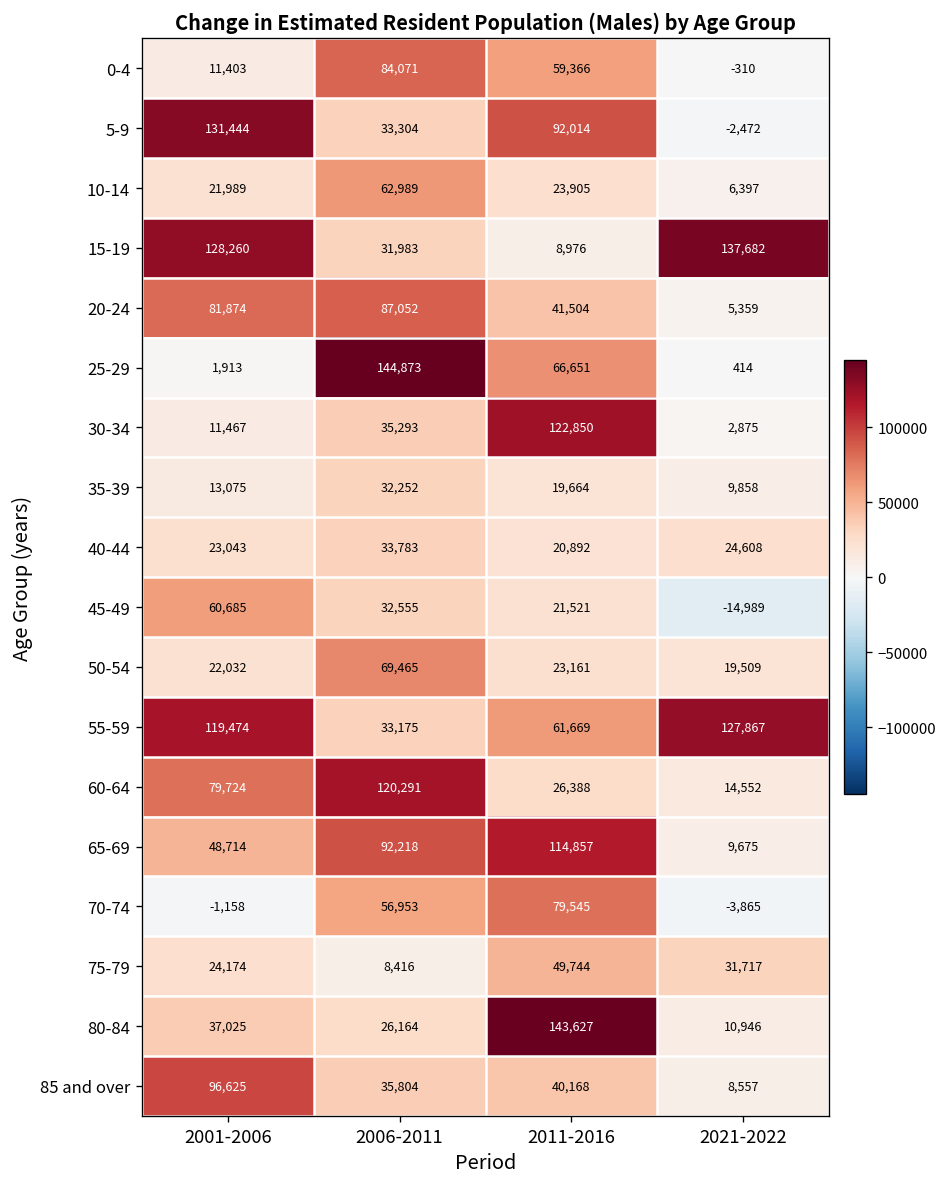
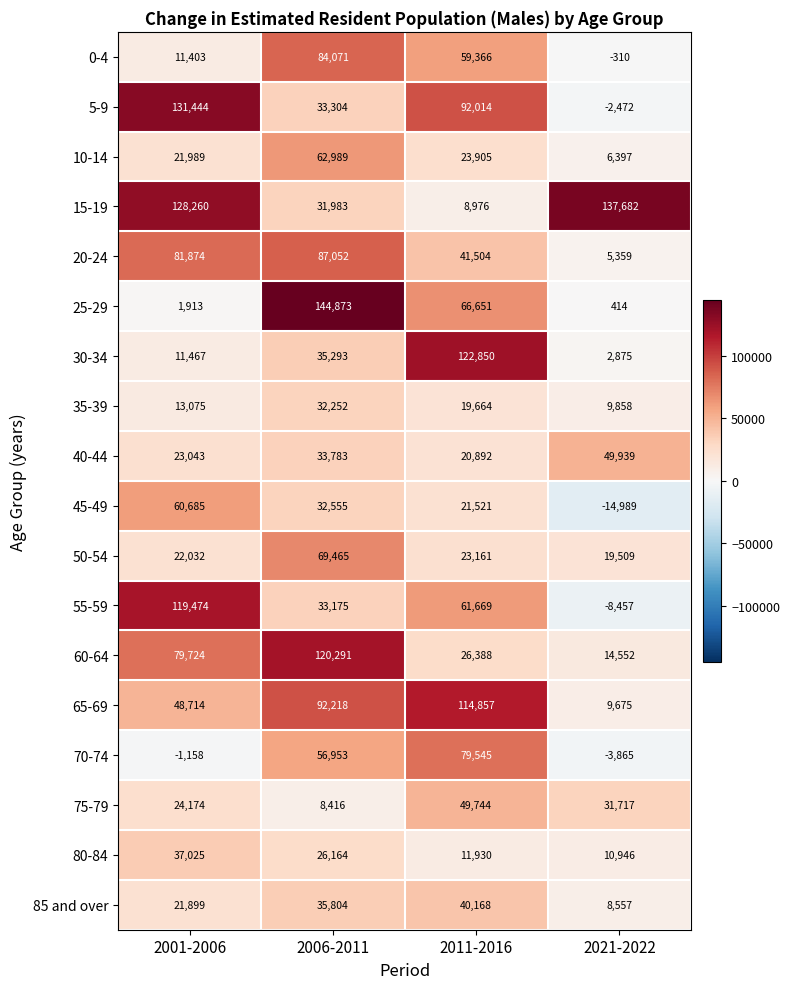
  {
    "0-4": {
      "2001-2006": "11,403",
      "2006-2011": "84,071",
      "2011-2016": "59,366",
      "2021-2022": "-310"
    },
    "5-9": {
      "2001-2006": "131,444",
      "2006-2011": "33,304",
      "2011-2016": "92,014",
      "2021-2022": "-2,472"
    },
    "10-14": {
      "2001-2006": "21,989",
      "2006-2011": "62,989",
      "2011-2016": "23,905",
      "2021-2022": "6,397"
    },
    "15-19": {
      "2001-2006": "128,260",
      "2006-2011": "31,983",
      "2011-2016": "8,976",
      "2021-2022": "137,682"
    },
    "20-24": {
      "2001-2006": "81,874",
      "2006-2011": "87,052",
      "2011-2016": "41,504",
      "2021-2022": "5,359"
    },
    "25-29": {
      "2001-2006": "1,913",
      "2006-2011": "144,873",
      "2011-2016": "66,651",
      "2021-2022": "414"
    },
    "30-34": {
      "2001-2006": "11,467",
      "2006-2011": "35,293",
      "2011-2016": "122,850",
      "2021-2022": "2,875"
    },
    "35-39": {
      "2001-2006": "13,075",
      "2006-2011": "32,252",
      "2011-2016": "19,664",
      "2021-2022": "9,858"
    },
    "40-44": {
      "2001-2006": "23,043",
      "2006-2011": "33,783",
      "2011-2016": "20,892",
-     "2021-2022": "24,608"
+     "2021-2022": "49,939"
    },
    "45-49": {
      "2001-2006": "60,685",
      "2006-2011": "32,555",
      "2011-2016": "21,521",
      "2021-2022": "-14,989"
    },
    "50-54": {
      "2001-2006": "22,032",
      "2006-2011": "69,465",
      "2011-2016": "23,161",
      "2021-2022": "19,509"
    },
    "55-59": {
      "2001-2006": "119,474",
      "2006-2011": "33,175",
      "2011-2016": "61,669",
-     "2021-2022": "127,867"
+     "2021-2022": "-8,457"
    },
    "60-64": {
      "2001-2006": "79,724",
      "2006-2011": "120,291",
      "2011-2016": "26,388",
      "2021-2022": "14,552"
    },
    "65-69": {
      "2001-2006": "48,714",
      "2006-2011": "92,218",
      "2011-2016": "114,857",
      "2021-2022": "9,675"
    },
    "70-74": {
      "2001-2006": "-1,158",
      "2006-2011": "56,953",
      "2011-2016": "79,545",
      "2021-2022": "-3,865"
    },
    "75-79": {
      "2001-2006": "24,174",
      "2006-2011": "8,416",
      "2011-2016": "49,744",
      "2021-2022": "31,717"
    },
    "80-84": {
      "2001-2006": "37,025",
      "2006-2011": "26,164",
-     "2011-2016": "143,627",
+     "2011-2016": "11,930",
      "2021-2022": "10,946"
    },
    "85 and over": {
-     "2001-2006": "96,625",
+     "2001-2006": "21,899",
      "2006-2011": "35,804",
      "2011-2016": "40,168",
      "2021-2022": "8,557"
    }
  }
